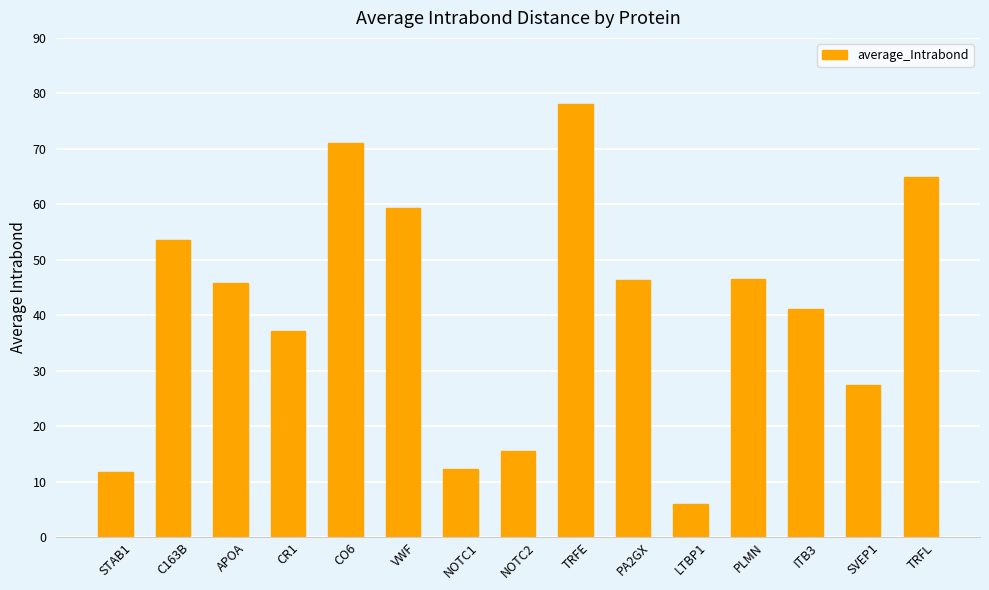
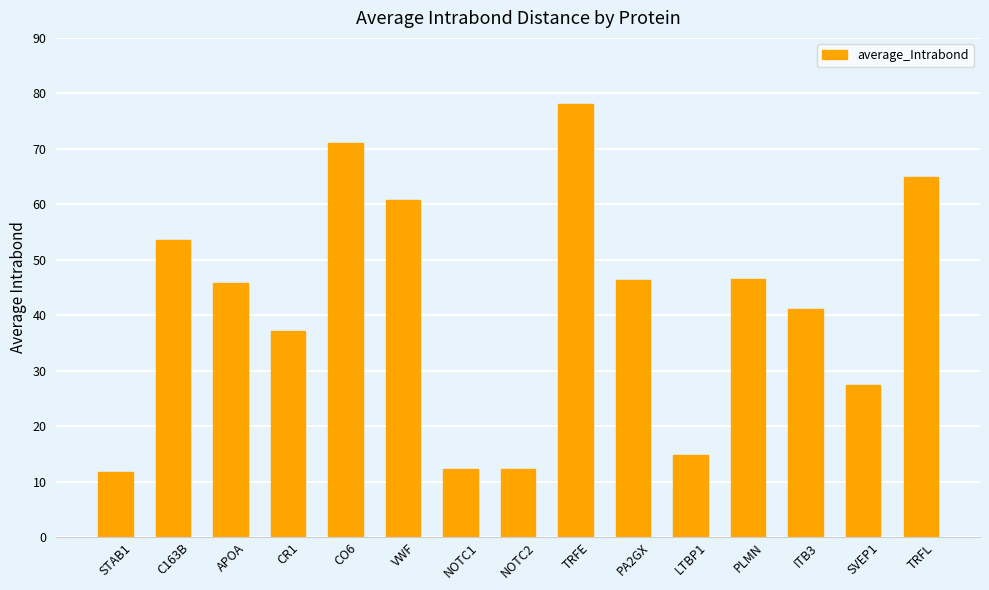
  {
    "STAB1": 12,
    "C163B": 54,
    "APOA": 46,
    "CR1": 37,
    "CO6": 71,
-   "VWF": 59,
+   "VWF": 61,
    "NOTC1": 12,
-   "NOTC2": 16,
+   "NOTC2": 12,
    "TRFE": 78,
    "PA2GX": 46,
-   "LTBP1": 6,
+   "LTBP1": 15,
    "PLMN": 47,
    "ITB3": 41,
    "SVEP1": 27,
    "TRFL": 65
  }
